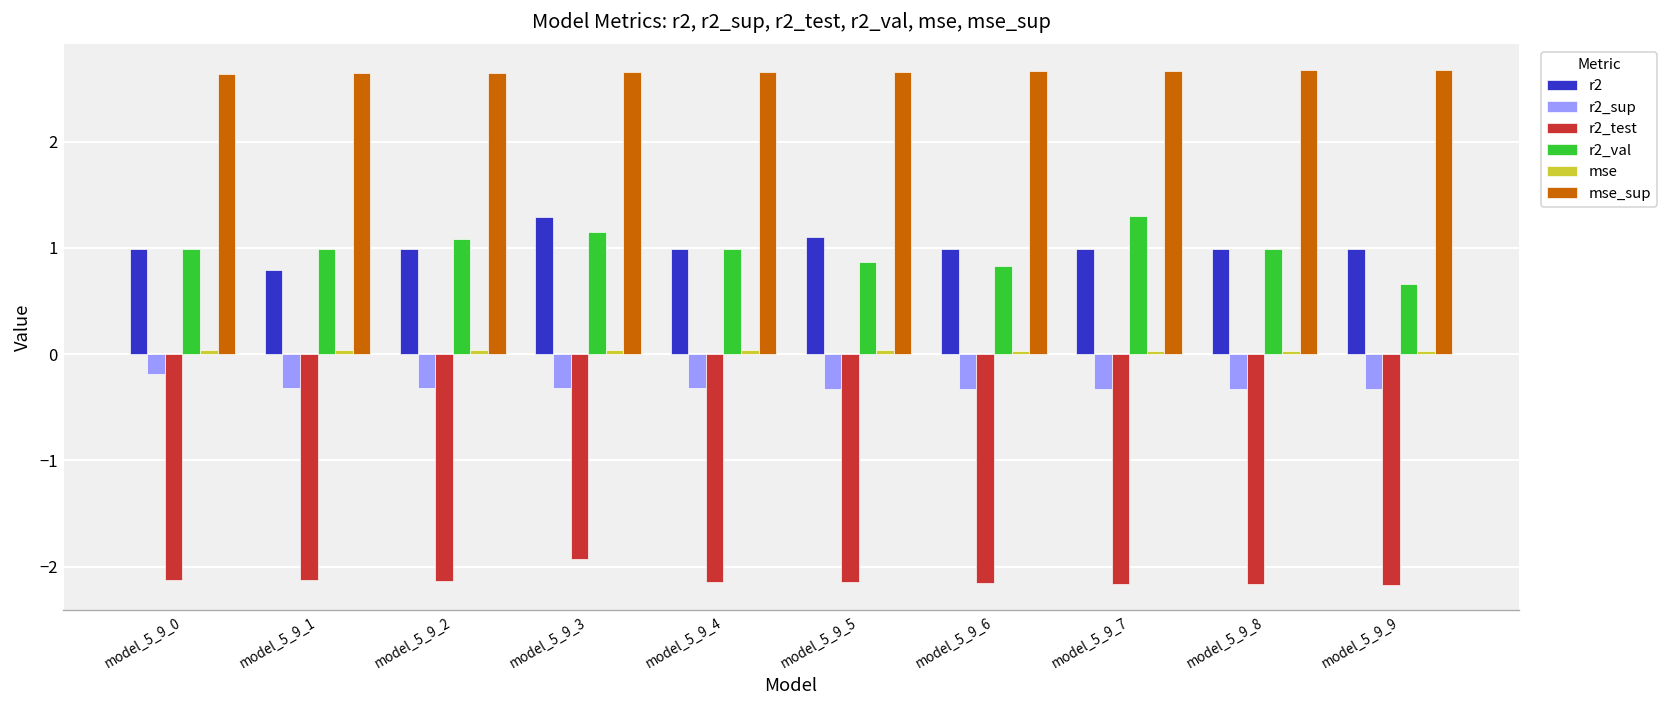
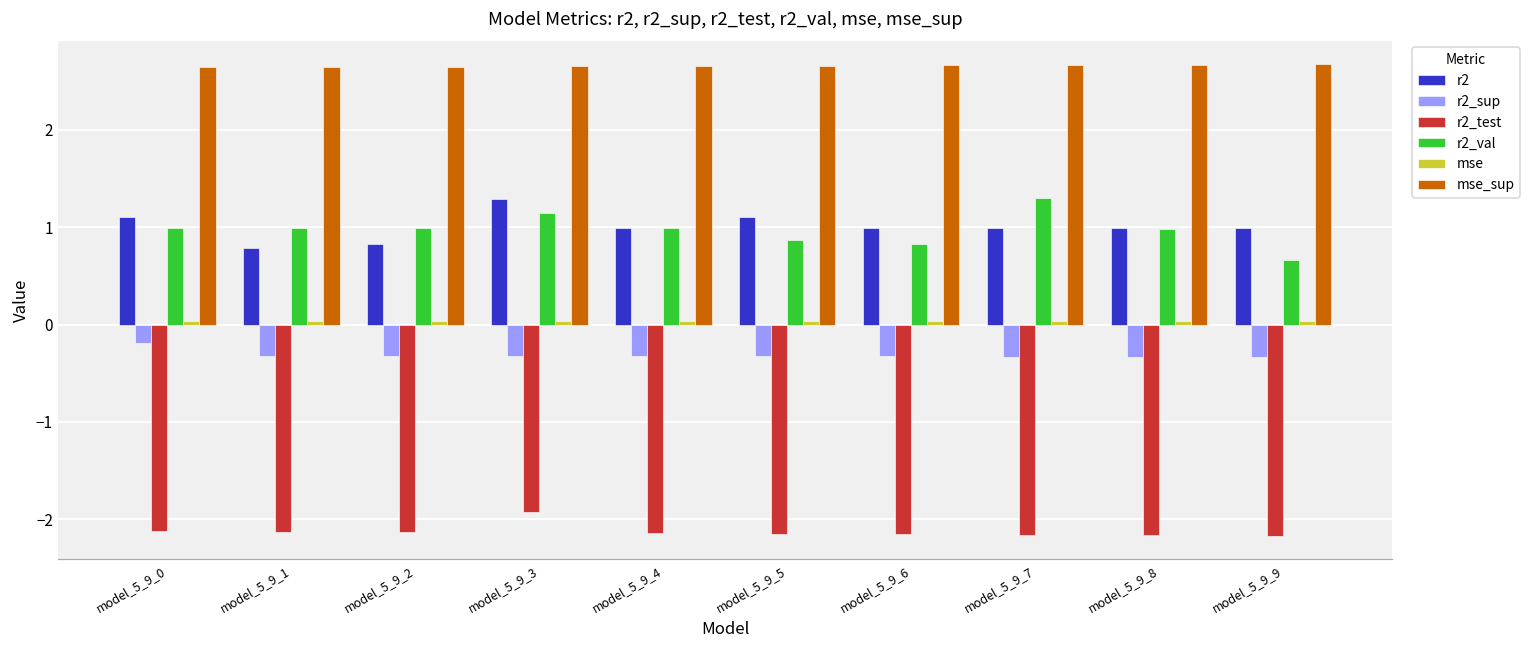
  {
    "r2": {
-     "model_5_9_0": 1.0,
+     "model_5_9_0": 1.1,
      "model_5_9_1": 0.8,
-     "model_5_9_2": 1.0,
+     "model_5_9_2": 0.8,
      "model_5_9_3": 1.3,
      "model_5_9_4": 1.0,
      "model_5_9_5": 1.1,
      "model_5_9_6": 1.0,
      "model_5_9_7": 1.0,
      "model_5_9_8": 1.0,
      "model_5_9_9": 1.0
    },
    "r2_sup": {
      "model_5_9_0": -0.2,
      "model_5_9_1": -0.3,
      "model_5_9_2": -0.3,
      "model_5_9_3": -0.3,
      "model_5_9_4": -0.3,
      "model_5_9_5": -0.3,
      "model_5_9_6": -0.3,
      "model_5_9_7": -0.3,
      "model_5_9_8": -0.3,
      "model_5_9_9": -0.3
    },
    "r2_test": {
      "model_5_9_0": -2.1,
      "model_5_9_1": -2.1,
      "model_5_9_2": -2.1,
      "model_5_9_3": -1.9,
      "model_5_9_4": -2.1,
      "model_5_9_5": -2.1,
      "model_5_9_6": -2.2,
      "model_5_9_7": -2.2,
      "model_5_9_8": -2.2,
      "model_5_9_9": -2.2
    },
    "r2_val": {
      "model_5_9_0": 1.0,
      "model_5_9_1": 1.0,
-     "model_5_9_2": 1.1,
+     "model_5_9_2": 1.0,
      "model_5_9_3": 1.1,
      "model_5_9_4": 1.0,
      "model_5_9_5": 0.9,
      "model_5_9_6": 0.8,
      "model_5_9_7": 1.3,
      "model_5_9_8": 1.0,
      "model_5_9_9": 0.7
    },
    "mse": {
      "model_5_9_0": 0.0,
      "model_5_9_1": 0.0,
      "model_5_9_2": 0.0,
      "model_5_9_3": 0.0,
      "model_5_9_4": 0.0,
      "model_5_9_5": 0.0,
      "model_5_9_6": 0.0,
      "model_5_9_7": 0.0,
      "model_5_9_8": 0.0,
      "model_5_9_9": 0.0
    },
    "mse_sup": {
      "model_5_9_0": 2.6,
      "model_5_9_1": 2.6,
      "model_5_9_2": 2.6,
      "model_5_9_3": 2.7,
      "model_5_9_4": 2.7,
      "model_5_9_5": 2.7,
      "model_5_9_6": 2.7,
      "model_5_9_7": 2.7,
      "model_5_9_8": 2.7,
      "model_5_9_9": 2.7
    }
  }
